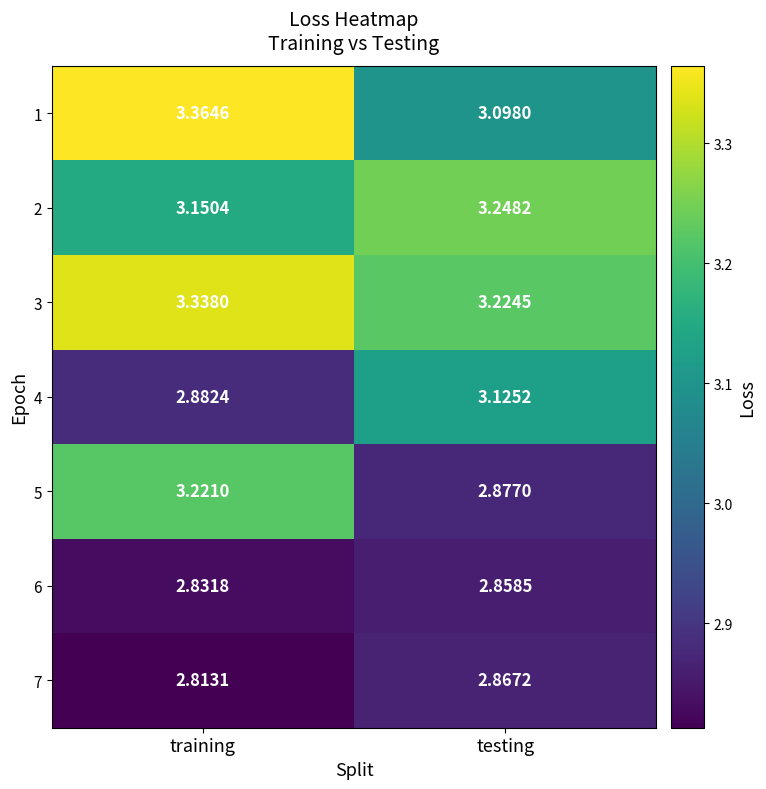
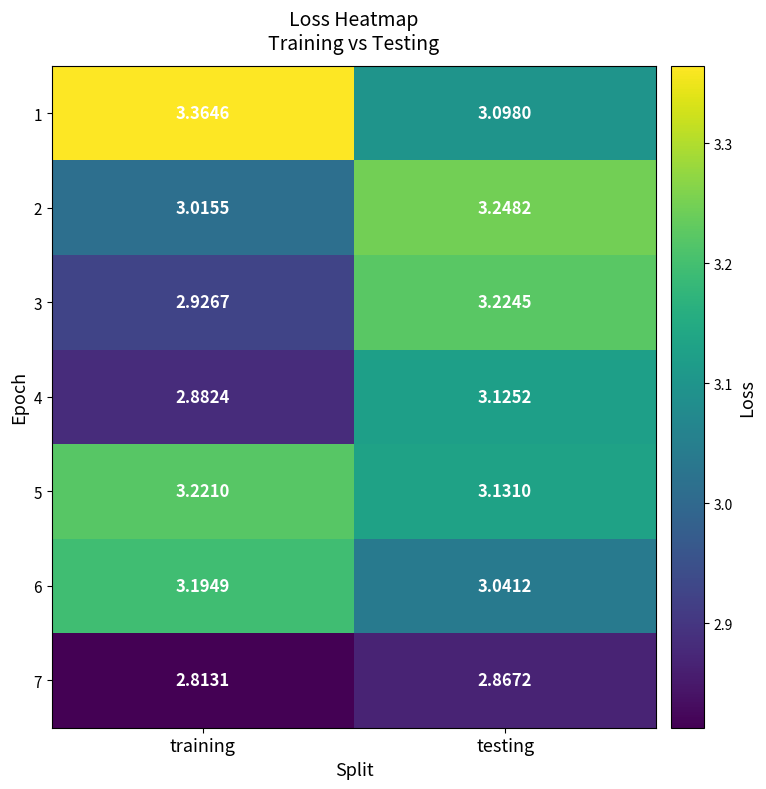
  {
    "1": {
      "training": 3.3646,
      "testing": 3.0980
    },
    "2": {
-     "training": 3.1504,
+     "training": 3.0155,
      "testing": 3.2482
    },
    "3": {
-     "training": 3.3380,
+     "training": 2.9267,
      "testing": 3.2245
    },
    "4": {
      "training": 2.8824,
      "testing": 3.1252
    },
    "5": {
      "training": 3.2210,
-     "testing": 2.8770
+     "testing": 3.1310
    },
    "6": {
-     "training": 2.8318,
-     "testing": 2.8585
+     "training": 3.1949,
+     "testing": 3.0412
    },
    "7": {
      "training": 2.8131,
      "testing": 2.8672
    }
  }
